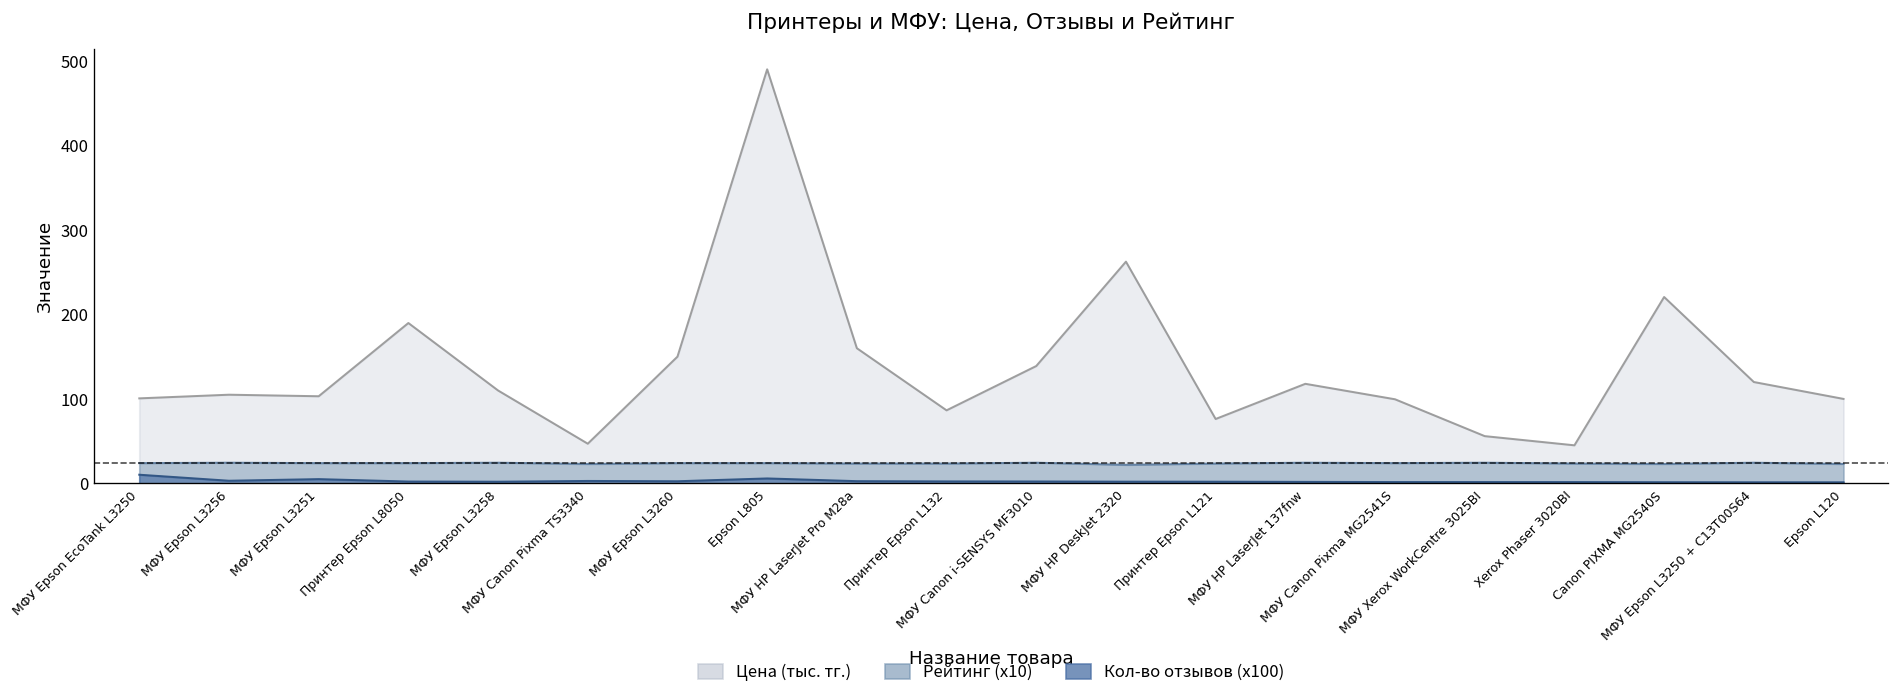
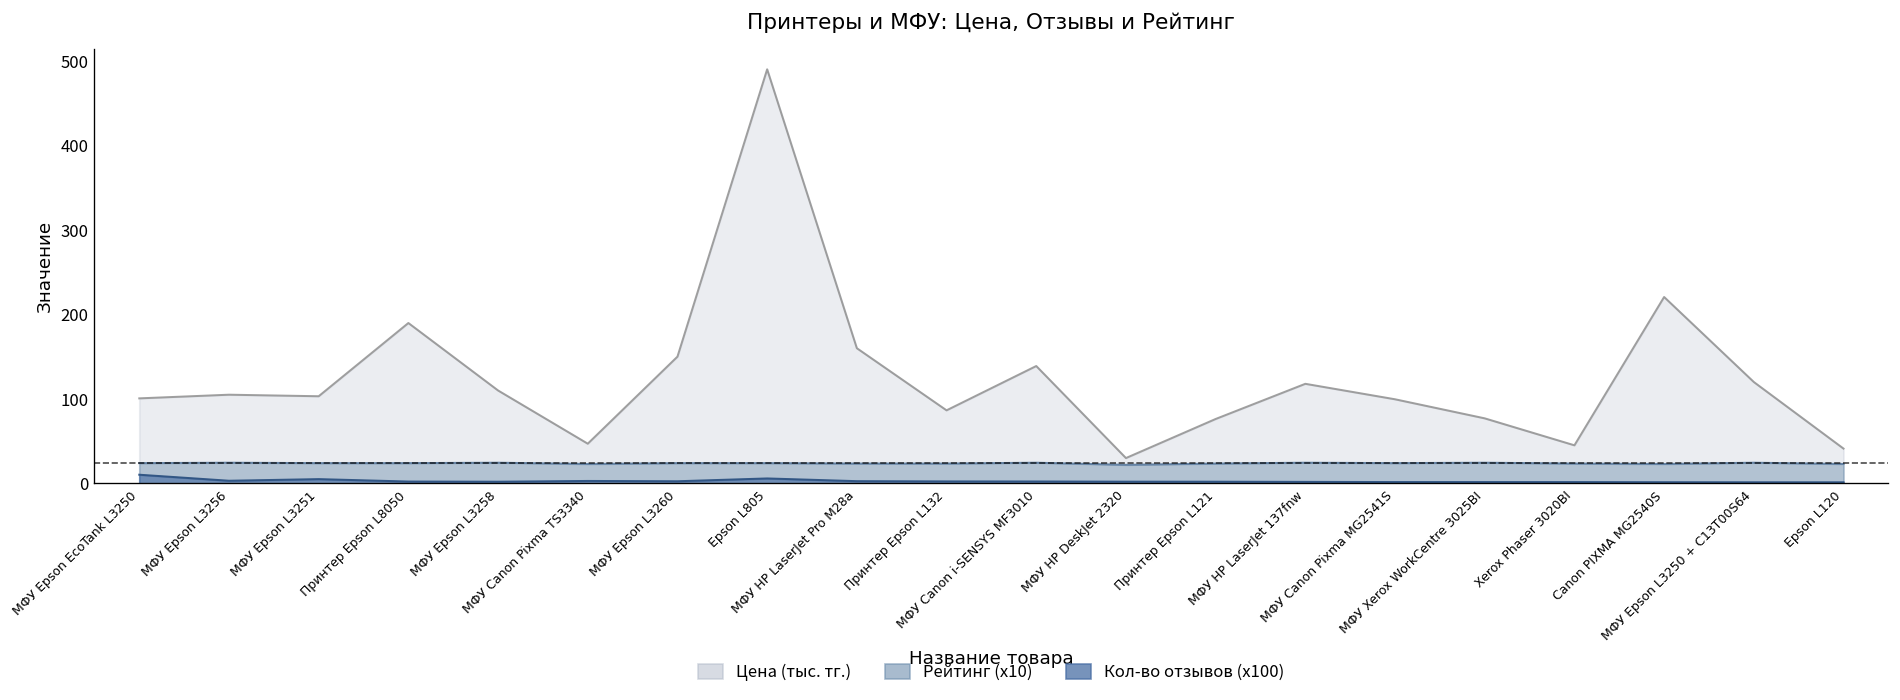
  {
    "Цена (тыс. тг.)": {
      "МФУ Epson EcoTank L3250": 100,
      "МФУ Epson L3256": 100,
      "МФУ Epson L3251": 100,
      "Принтер Epson L8050": 190,
      "МФУ Epson L3258": 110,
      "МФУ Canon Pixma TS3340": 50,
      "МФУ Epson L3260": 150,
      "Epson L805": 490,
      "МФУ HP LaserJet Pro M28a": 160,
      "Принтер Epson L132": 90,
      "МФУ Canon i-SENSYS MF3010": 140,
-     "МФУ HP DeskJet 2320": 260,
+     "МФУ HP DeskJet 2320": 30,
      "Принтер Epson L121": 80,
      "МФУ HP LaserJet 137fnw": 120,
      "МФУ Canon Pixma MG2541S": 100,
-     "МФУ Xerox WorkCentre 3025BI": 60,
+     "МФУ Xerox WorkCentre 3025BI": 80,
      "Xerox Phaser 3020BI": 50,
      "Canon PIXMA MG2540S": 220,
      "МФУ Epson L3250 + C13T00S64": 120,
-     "Epson L120": 100
+     "Epson L120": 40
    }
  }
